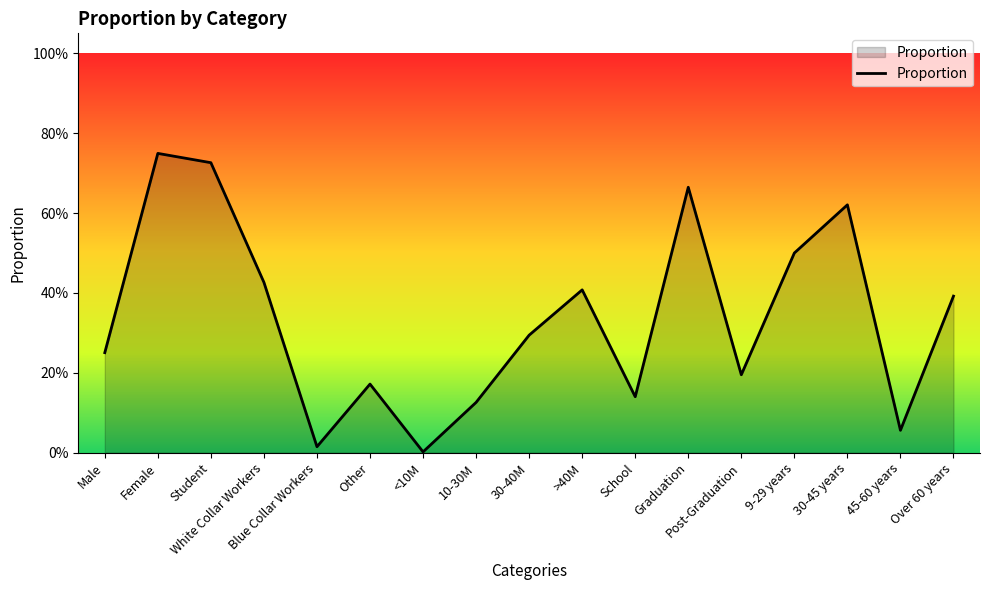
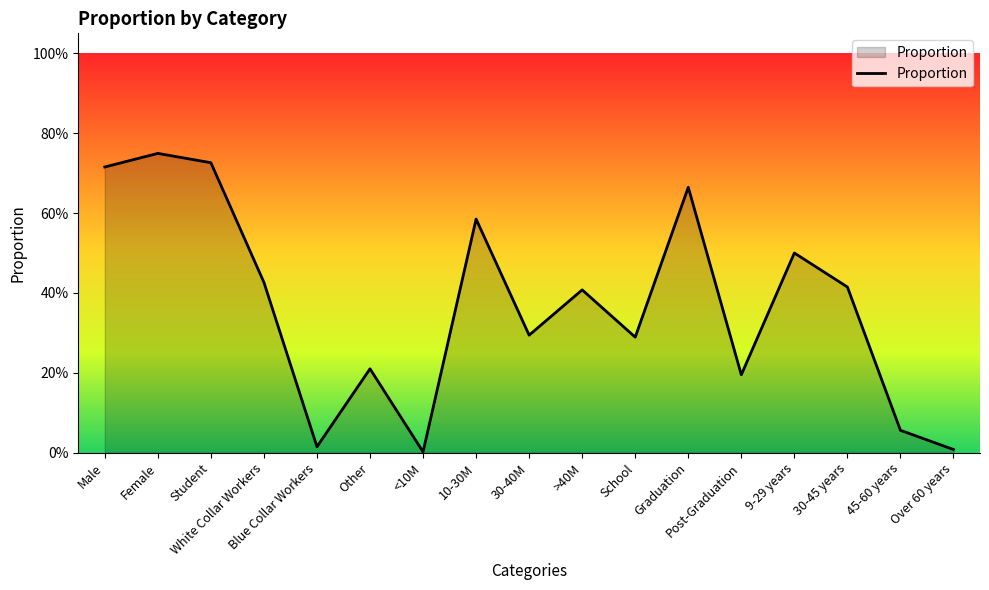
  {
-   "Male": "25%",
+   "Male": "72%",
    "Female": "75%",
    "Student": "73%",
    "White Collar Workers": "43%",
    "Blue Collar Workers": "2%",
-   "Other": "17%",
+   "Other": "21%",
    "<10M": "0%",
-   "10-30M": "13%",
+   "10-30M": "59%",
    "30-40M": "29%",
    ">40M": "41%",
-   "School": "14%",
+   "School": "29%",
    "Graduation": "66%",
    "Post-Graduation": "20%",
    "9-29 years": "50%",
-   "30-45 years": "62%",
+   "30-45 years": "41%",
    "45-60 years": "6%",
-   "Over 60 years": "39%"
+   "Over 60 years": "1%"
  }
